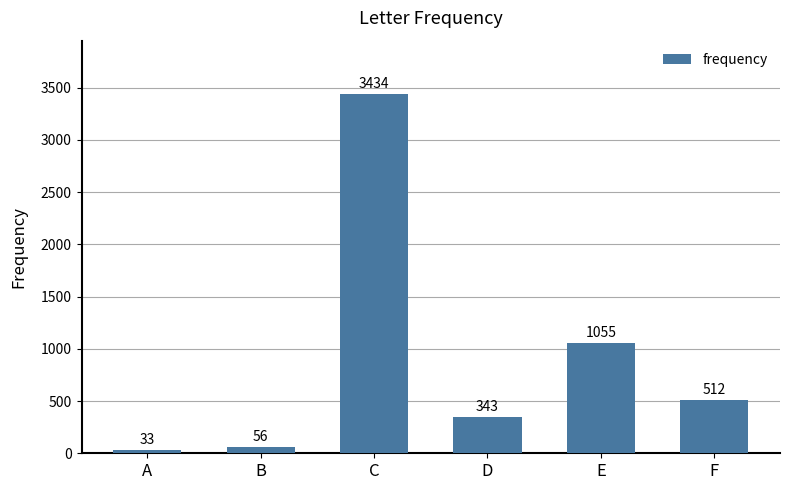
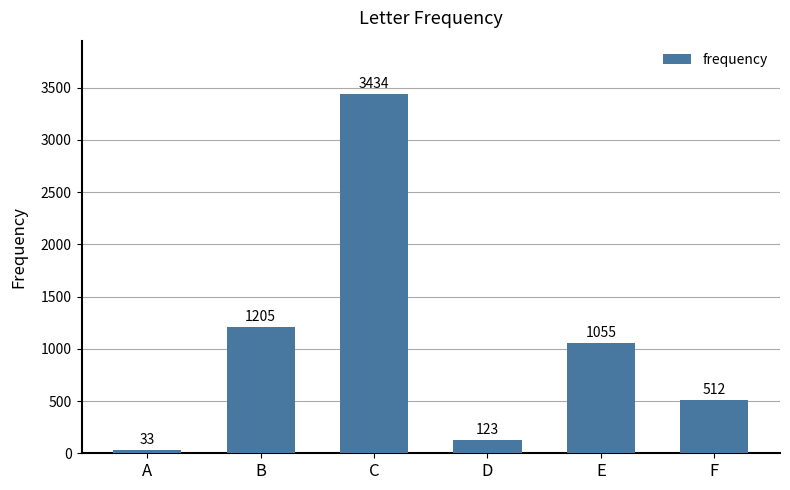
  {
    "A": 33,
-   "B": 56,
+   "B": 1205,
    "C": 3434,
-   "D": 343,
+   "D": 123,
    "E": 1055,
    "F": 512
  }
